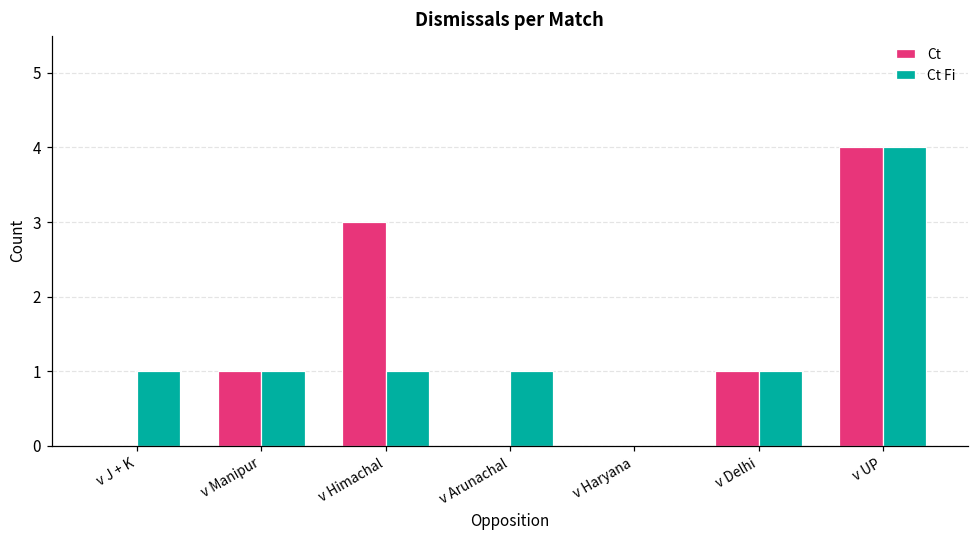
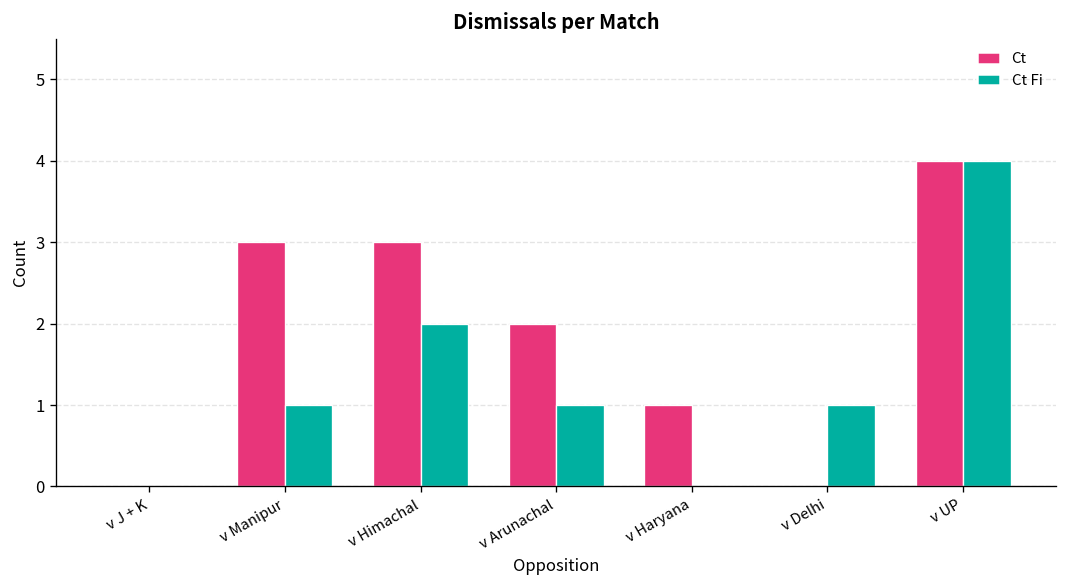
  {
    "Ct": {
      "v J + K": 0,
-     "v Manipur": 1,
+     "v Manipur": 3,
      "v Himachal": 3,
-     "v Arunachal": 0,
-     "v Haryana": 0,
-     "v Delhi": 1,
+     "v Arunachal": 2,
+     "v Haryana": 1,
+     "v Delhi": 0,
      "v UP": 4
    },
    "Ct Fi": {
-     "v J + K": 1,
+     "v J + K": 0,
      "v Manipur": 1,
-     "v Himachal": 1,
+     "v Himachal": 2,
      "v Arunachal": 1,
      "v Haryana": 0,
      "v Delhi": 1,
      "v UP": 4
    }
  }
